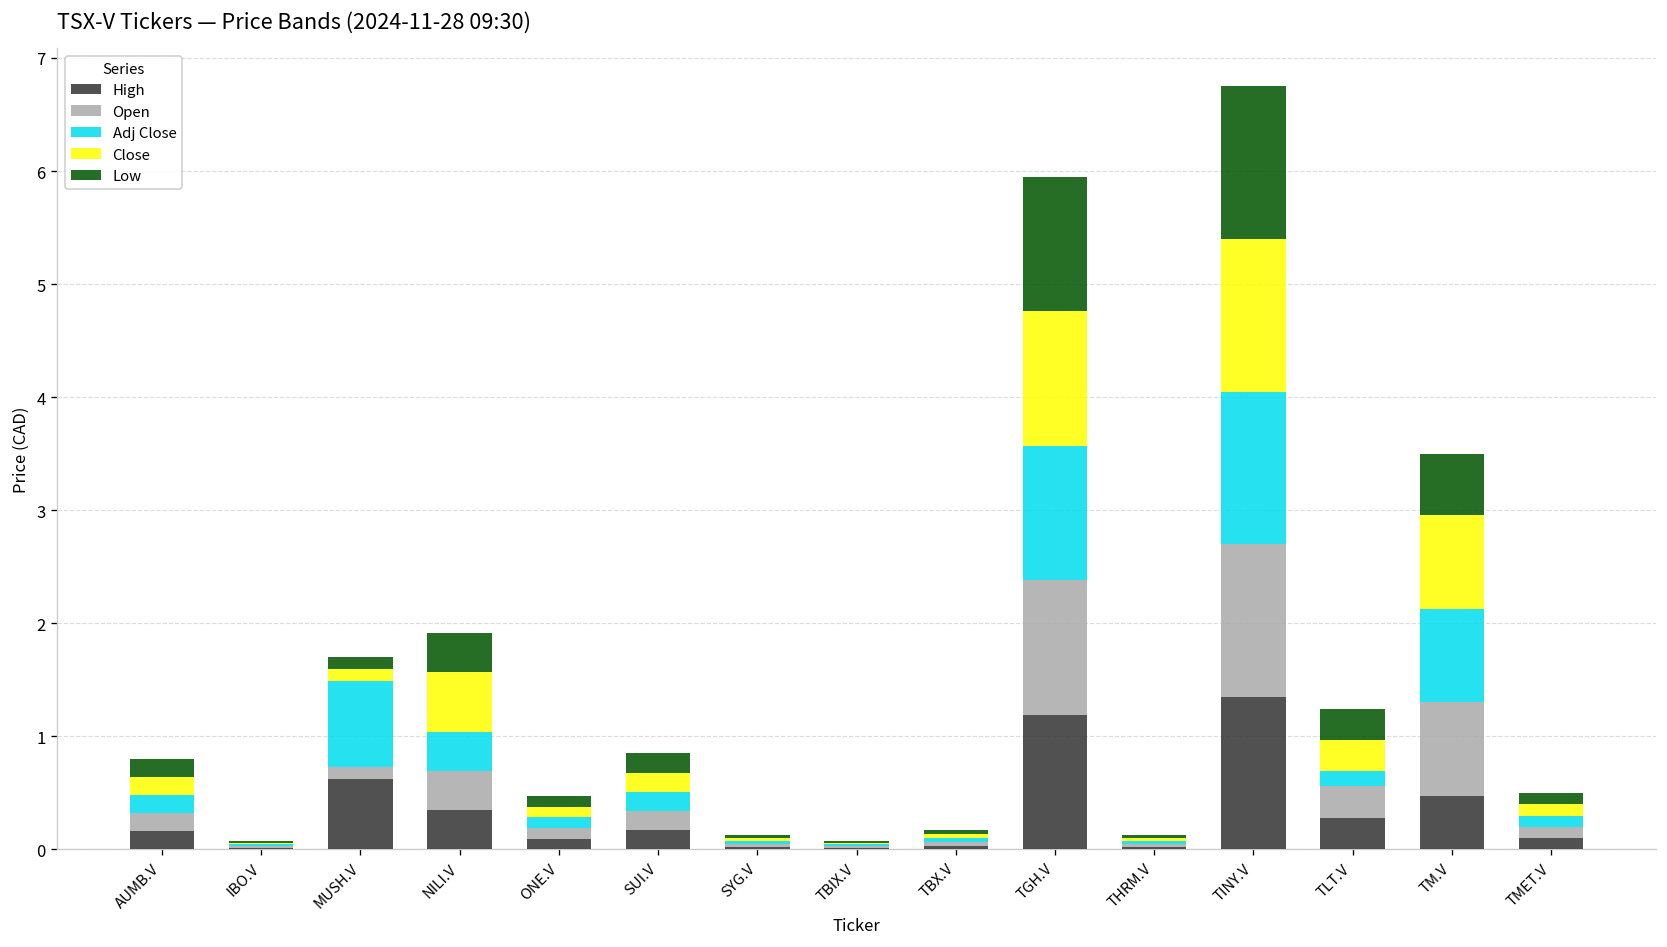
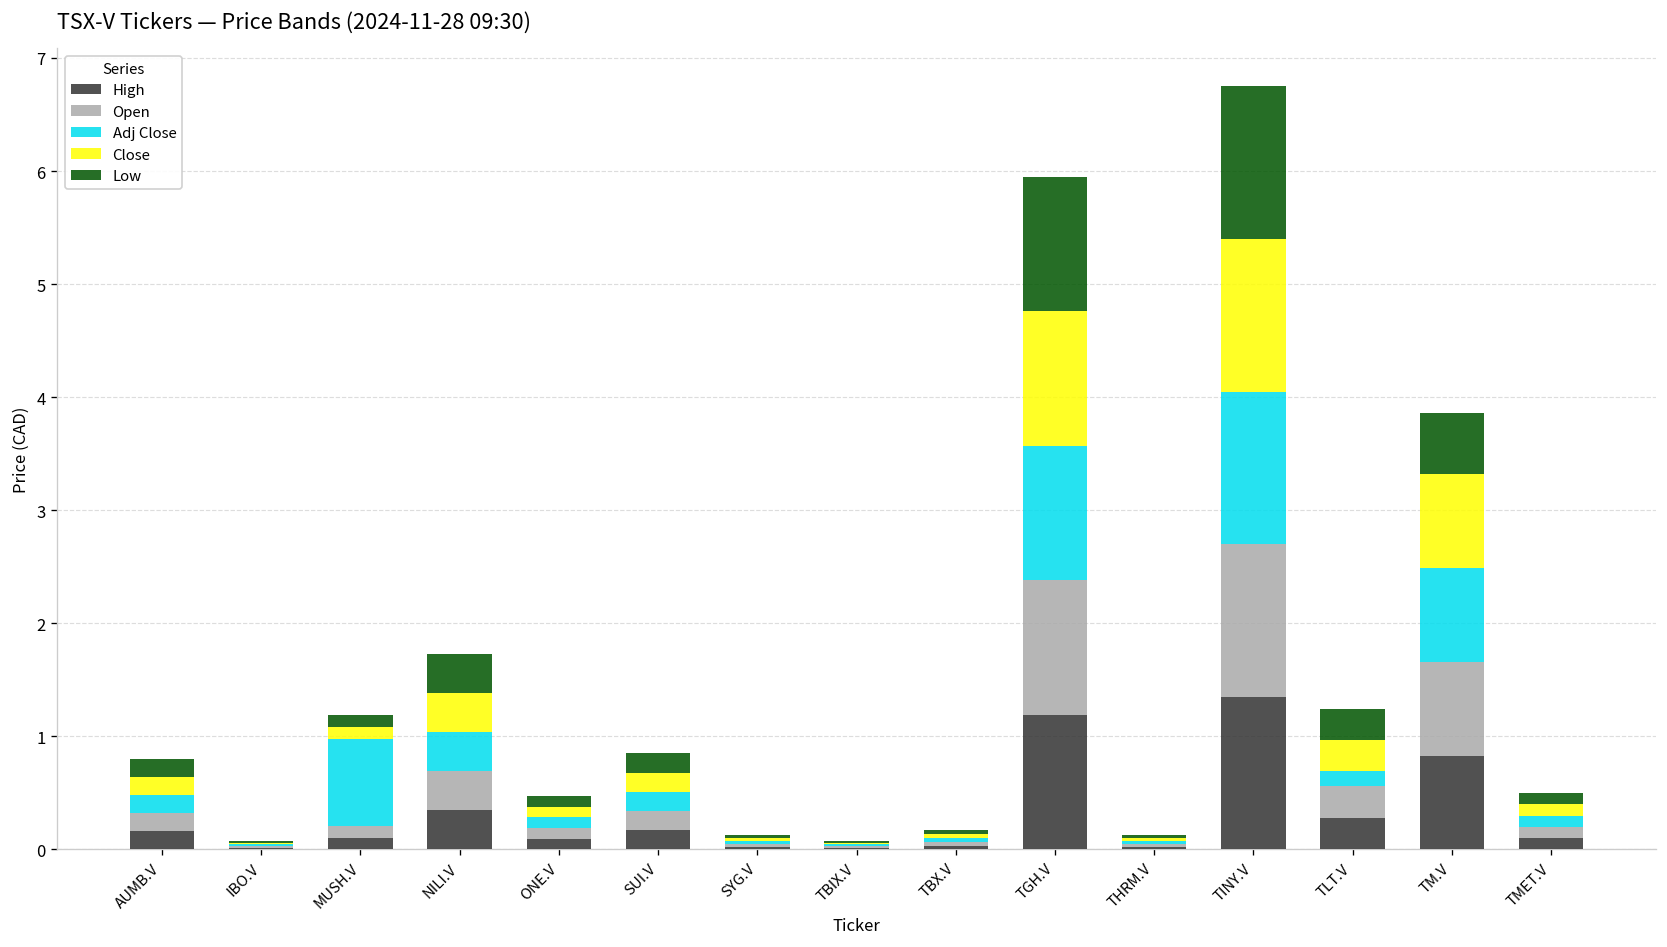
  {
    "High": {
      "AUMB.V": 0.2,
-     "MUSH.V": 0.6,
+     "MUSH.V": 0.1,
      "NILI.V": 0.3,
      "ONE.V": 0.1,
      "SUI.V": 0.2,
      "TBX.V": 0.0,
      "TGH.V": 1.2,
      "TINY.V": 1.4,
      "TLT.V": 0.3,
-     "TM.V": 0.5,
+     "TM.V": 0.8,
      "TMET.V": 0.1
    },
    "Open": {
      "AUMB.V": 0.2,
      "MUSH.V": 0.1,
      "NILI.V": 0.3,
      "ONE.V": 0.1,
      "SUI.V": 0.2,
      "TBX.V": 0.0,
      "TGH.V": 1.2,
      "TINY.V": 1.4,
      "TLT.V": 0.3,
      "TM.V": 0.8,
      "TMET.V": 0.1
    },
    "Adj Close": {
      "AUMB.V": 0.2,
      "MUSH.V": 0.8,
      "NILI.V": 0.3,
      "ONE.V": 0.1,
      "SUI.V": 0.2,
      "TBX.V": 0.0,
      "TGH.V": 1.2,
      "TINY.V": 1.4,
      "TLT.V": 0.1,
      "TM.V": 0.8,
      "TMET.V": 0.1
    },
    "Close": {
      "AUMB.V": 0.2,
      "MUSH.V": 0.1,
-     "NILI.V": 0.5,
+     "NILI.V": 0.3,
      "ONE.V": 0.1,
      "SUI.V": 0.2,
      "TBX.V": 0.0,
      "TGH.V": 1.2,
      "TINY.V": 1.4,
      "TLT.V": 0.3,
      "TM.V": 0.8,
      "TMET.V": 0.1
    },
    "Low": {
      "AUMB.V": 0.2,
      "MUSH.V": 0.1,
      "NILI.V": 0.3,
      "ONE.V": 0.1,
      "SUI.V": 0.2,
      "TBX.V": 0.0,
      "TGH.V": 1.2,
      "TINY.V": 1.4,
      "TLT.V": 0.3,
      "TM.V": 0.5,
      "TMET.V": 0.1
    }
  }
